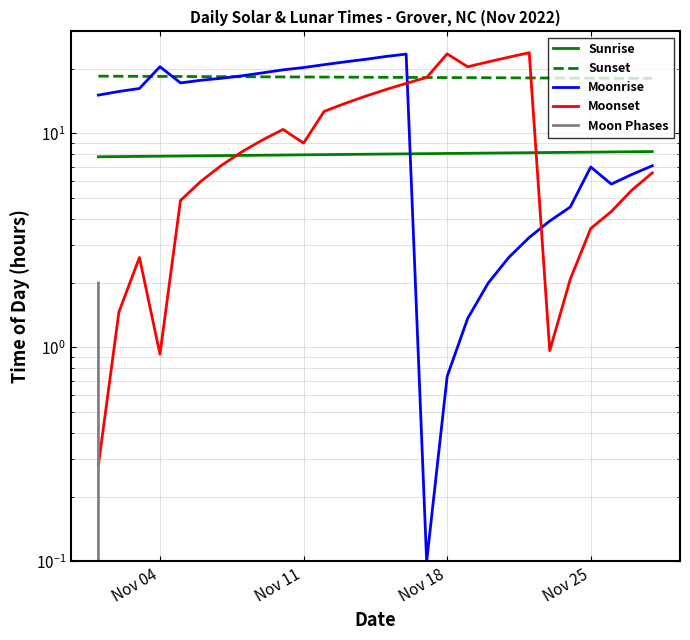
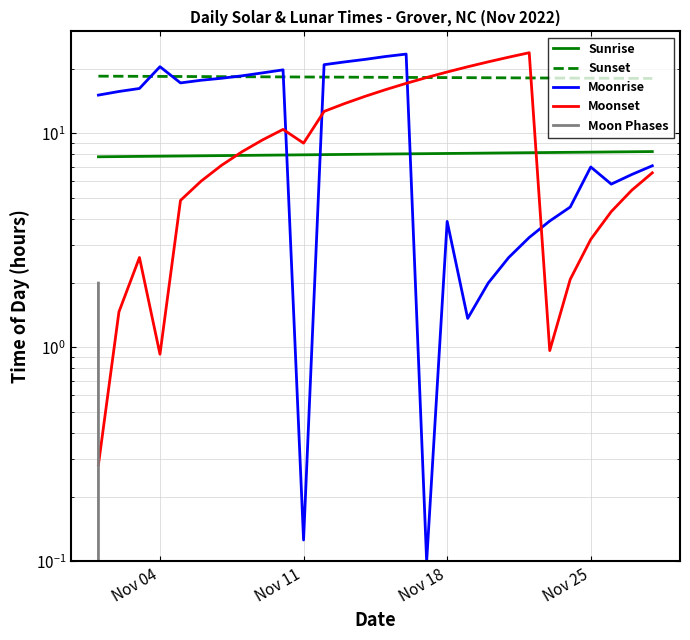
  {
    "Moonrise": {
      "Nov 04": 21,
-     "Nov 11": 20,
-     "Nov 18": 0.73,
+     "Nov 11": 0.13,
+     "Nov 18": 3.9,
      "Nov 25": 7.0
    },
    "Moonset": {
      "Nov 04": 0.9,
      "Nov 11": 9.0,
-     "Nov 18": 24,
-     "Nov 25": 3.6
+     "Nov 18": 19,
+     "Nov 25": 3.2
    }
  }
